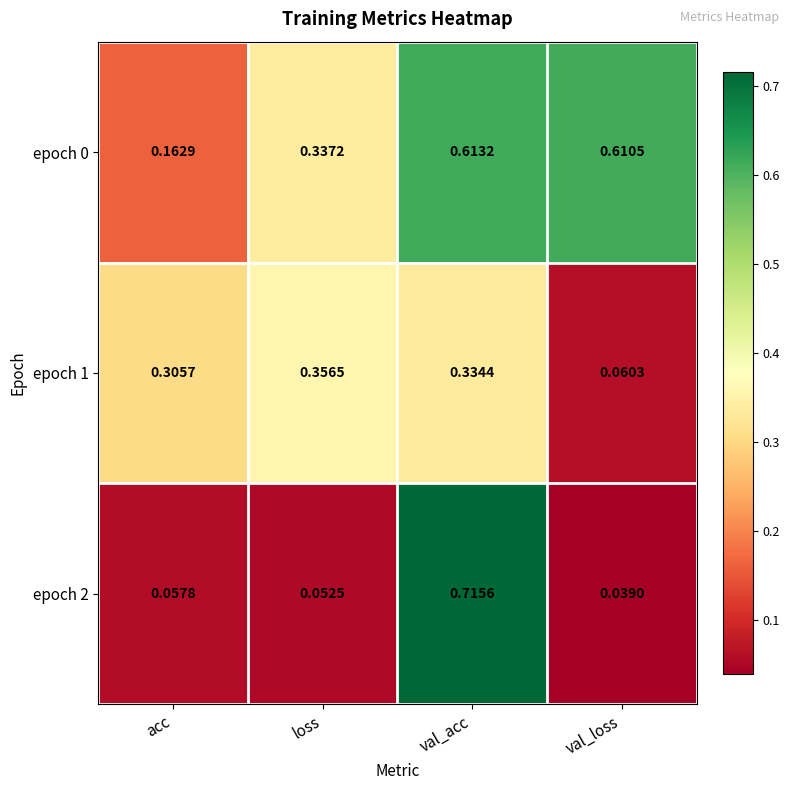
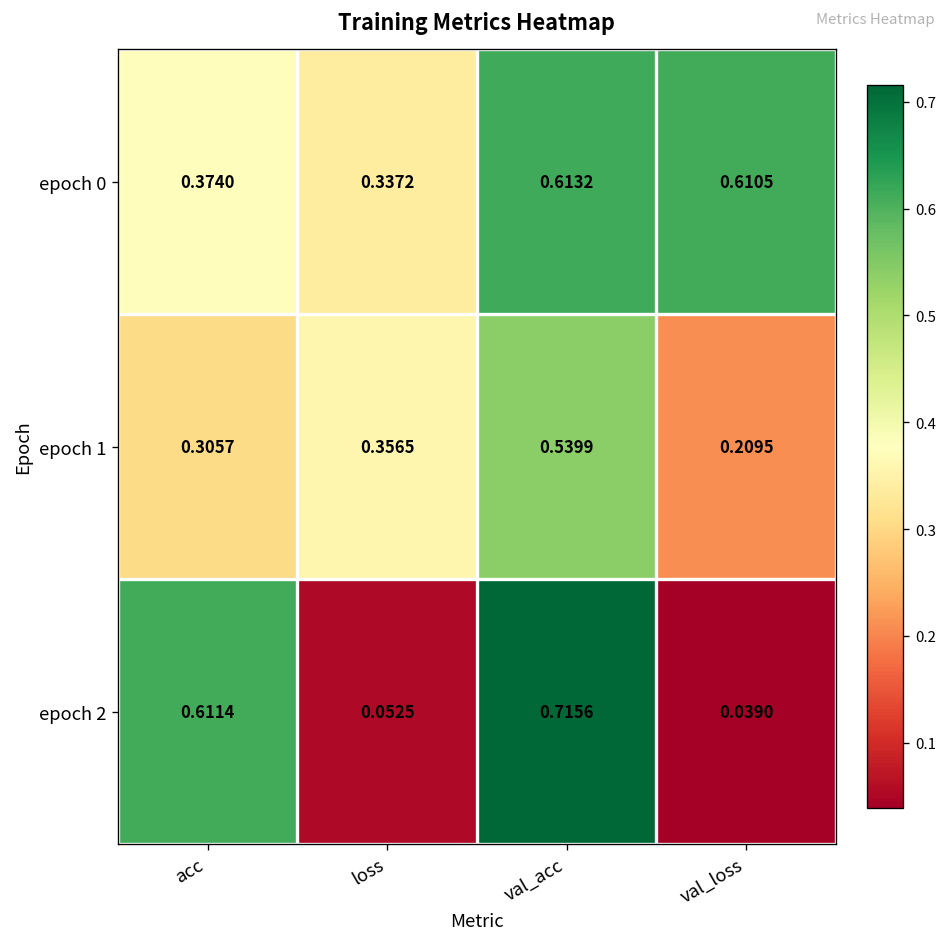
  {
    "epoch 0": {
-     "acc": 0.1629,
+     "acc": 0.3740,
      "loss": 0.3372,
      "val_acc": 0.6132,
      "val_loss": 0.6105
    },
    "epoch 1": {
      "acc": 0.3057,
      "loss": 0.3565,
-     "val_acc": 0.3344,
-     "val_loss": 0.0603
+     "val_acc": 0.5399,
+     "val_loss": 0.2095
    },
    "epoch 2": {
-     "acc": 0.0578,
+     "acc": 0.6114,
      "loss": 0.0525,
      "val_acc": 0.7156,
      "val_loss": 0.0390
    }
  }
